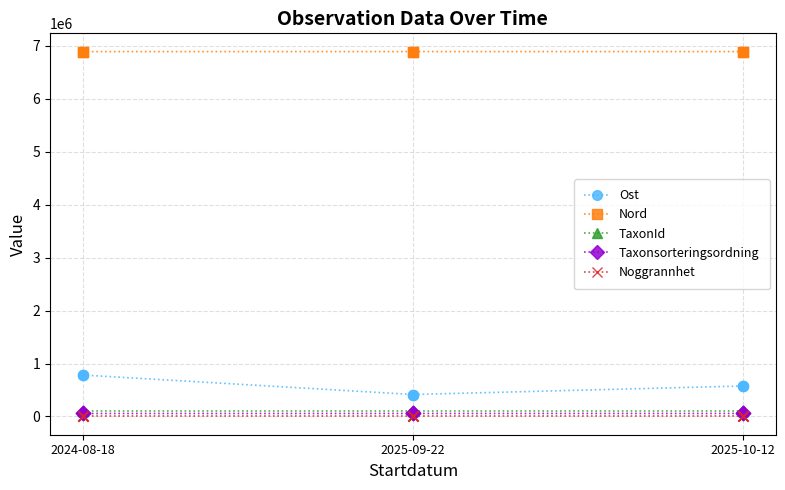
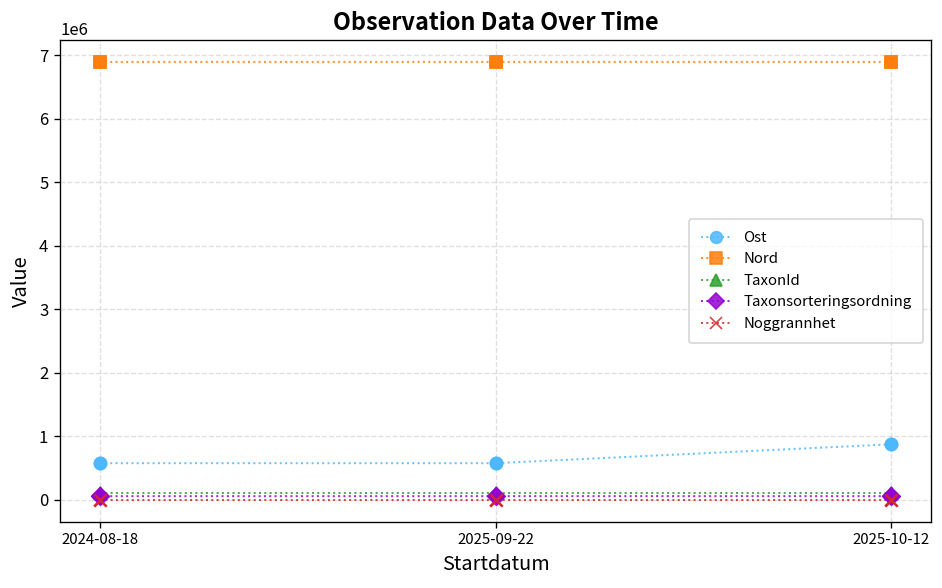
  {
    "Ost": {
-     "2024-08-18": 800000,
-     "2025-09-22": 400000,
-     "2025-10-12": 600000
+     "2024-08-18": 600000,
+     "2025-09-22": 600000,
+     "2025-10-12": 900000
    },
    "Nord": {
      "2024-08-18": 6900000,
      "2025-09-22": 6900000,
      "2025-10-12": 6900000
    },
    "Noggrannhet": {
      "2024-08-18": 0,
      "2025-09-22": 0,
      "2025-10-12": 0
    }
  }
